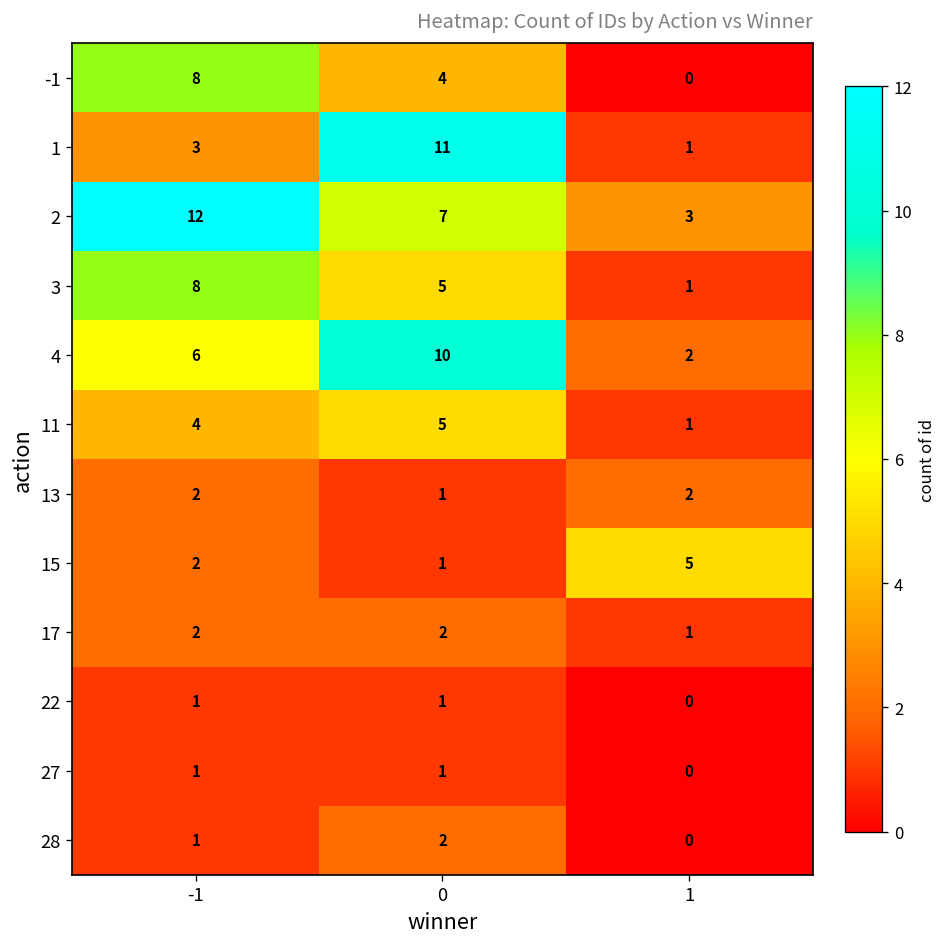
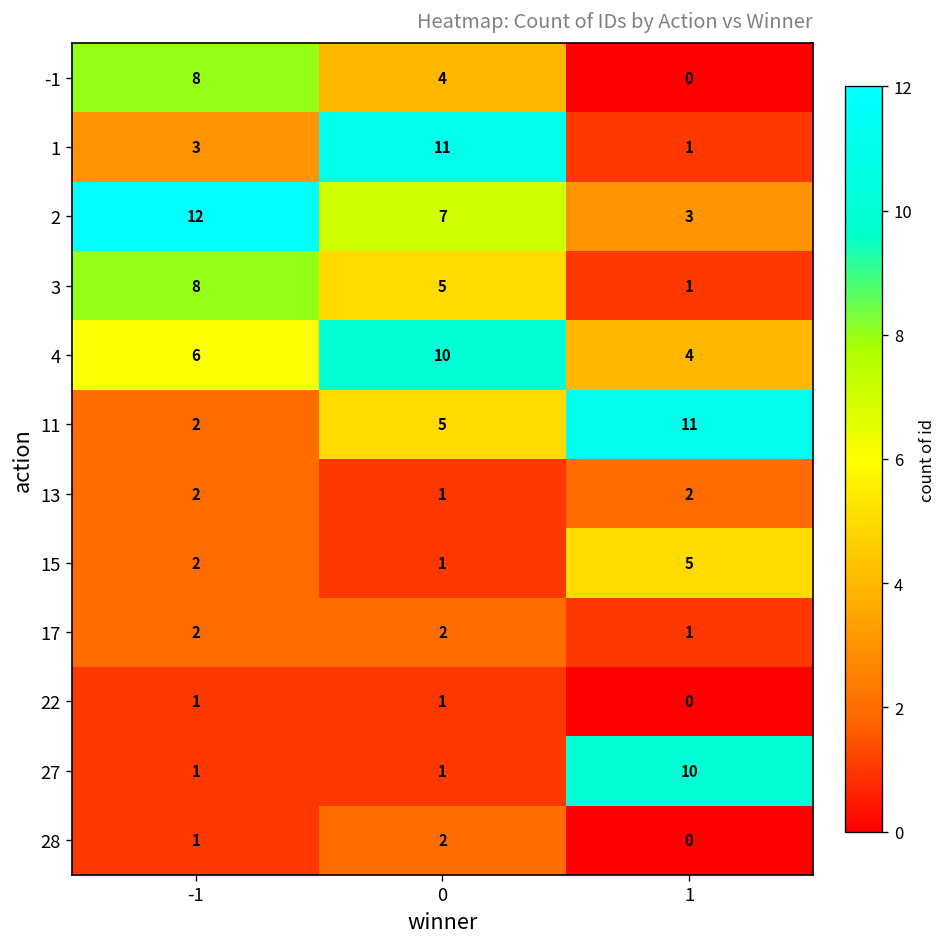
  {
    "-1": {
      "-1": 8,
      "0": 4,
      "1": 0
    },
    "1": {
      "-1": 3,
      "0": 11,
      "1": 1
    },
    "2": {
      "-1": 12,
      "0": 7,
      "1": 3
    },
    "3": {
      "-1": 8,
      "0": 5,
      "1": 1
    },
    "4": {
      "-1": 6,
      "0": 10,
-     "1": 2
+     "1": 4
    },
    "11": {
-     "-1": 4,
+     "-1": 2,
      "0": 5,
-     "1": 1
+     "1": 11
    },
    "13": {
      "-1": 2,
      "0": 1,
      "1": 2
    },
    "15": {
      "-1": 2,
      "0": 1,
      "1": 5
    },
    "17": {
      "-1": 2,
      "0": 2,
      "1": 1
    },
    "22": {
      "-1": 1,
      "0": 1,
      "1": 0
    },
    "27": {
      "-1": 1,
      "0": 1,
-     "1": 0
+     "1": 10
    },
    "28": {
      "-1": 1,
      "0": 2,
      "1": 0
    }
  }
